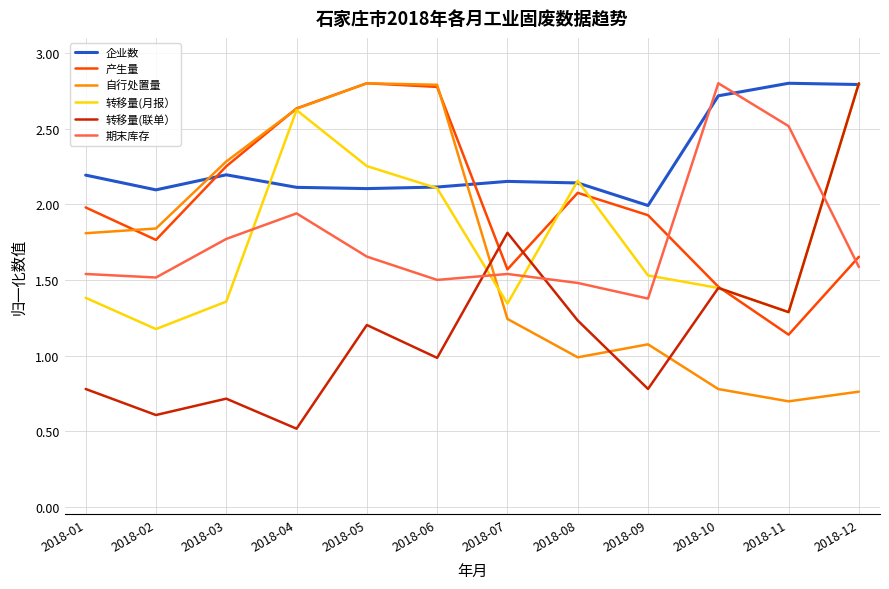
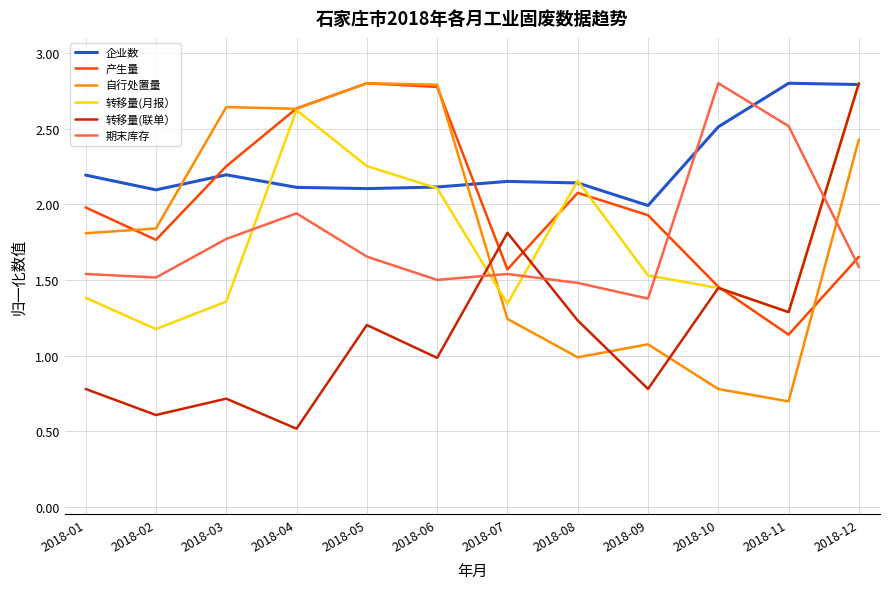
  {
    "企业数": {
      "2018-01": 2.19,
      "2018-02": 2.10,
      "2018-03": 2.19,
      "2018-04": 2.11,
      "2018-05": 2.10,
      "2018-07": 2.15,
      "2018-09": 1.99,
-     "2018-10": 2.72,
+     "2018-10": 2.51,
      "2018-11": 2.80
    },
    "产生量": {
      "2018-01": 1.98,
      "2018-02": 1.76,
      "2018-03": 2.25,
      "2018-07": 1.57,
      "2018-08": 2.08,
      "2018-09": 1.93,
      "2018-11": 1.14,
      "2018-12": 1.65
    },
    "自行处置量": {
      "2018-01": 1.81,
      "2018-02": 1.84,
-     "2018-03": 2.28,
+     "2018-03": 2.64,
      "2018-07": 1.24,
      "2018-08": 0.99,
      "2018-09": 1.07,
      "2018-10": 0.78,
      "2018-11": 0.70,
-     "2018-12": 0.76
+     "2018-12": 2.43
    },
    "转移量(月报）": {
      "2018-01": 1.38,
      "2018-02": 1.18,
      "2018-03": 1.36,
      "2018-05": 2.25,
      "2018-07": 1.34,
      "2018-09": 1.53
    },
    "转移量(联单）": {
      "2018-01": 0.78,
      "2018-02": 0.61,
      "2018-03": 0.71,
      "2018-04": 0.52,
      "2018-05": 1.20,
      "2018-06": 0.98,
      "2018-07": 1.81,
      "2018-08": 1.23,
      "2018-09": 0.78
    },
    "期末库存": {
      "2018-01": 1.54,
      "2018-02": 1.52,
      "2018-03": 1.77,
      "2018-04": 1.94,
      "2018-05": 1.65,
      "2018-06": 1.50,
      "2018-07": 1.54,
      "2018-08": 1.48,
      "2018-09": 1.38,
      "2018-10": 2.80,
      "2018-11": 2.52,
      "2018-12": 1.59
    }
  }
